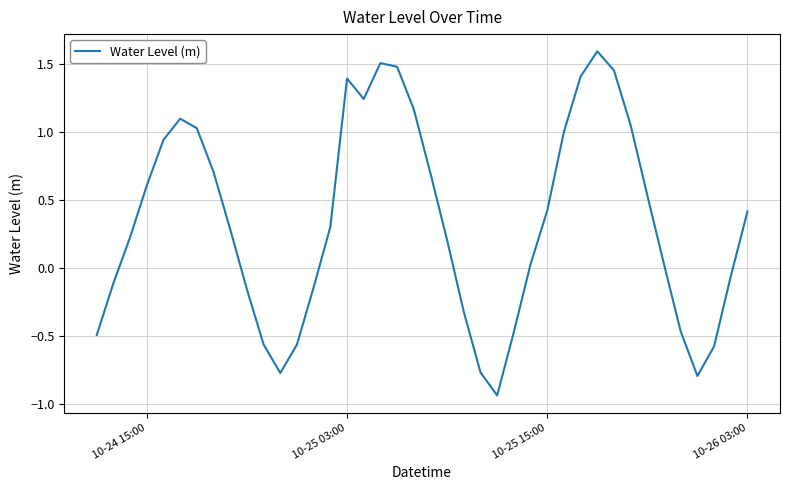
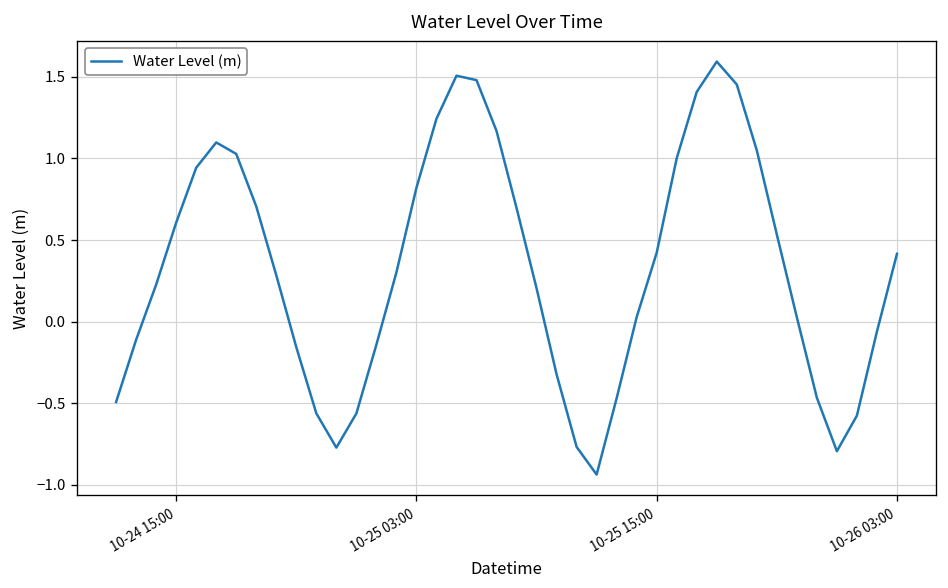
  {
    "10-24 15:00": 0.61,
-   "10-25 03:00": 1.39,
+   "10-25 03:00": 0.82,
    "10-25 15:00": 0.42,
    "10-26 03:00": 0.42
  }
